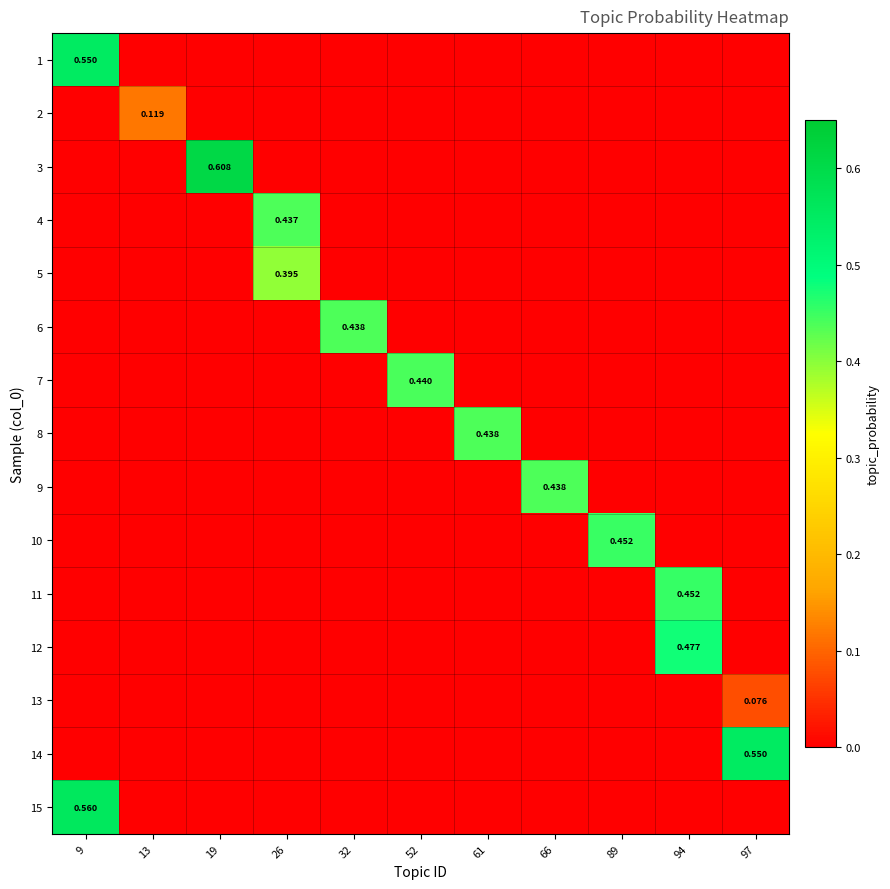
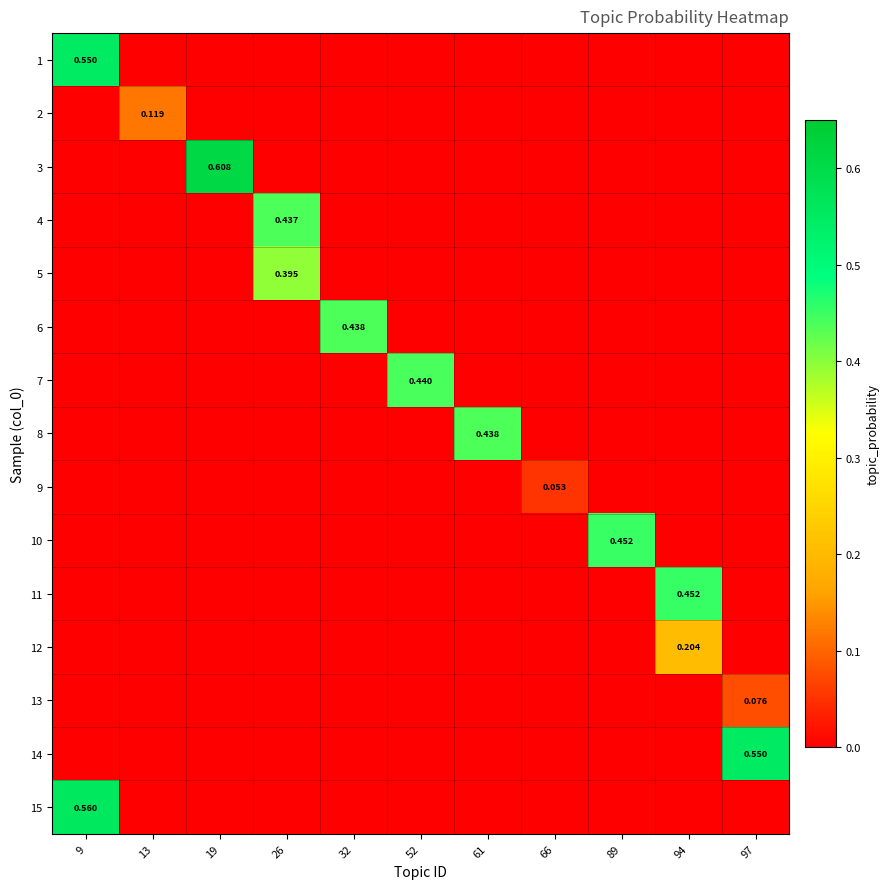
  {
    "1": {
      "9": 0.550
    },
    "2": {
      "13": 0.119
    },
    "3": {
      "19": 0.608
    },
    "4": {
      "26": 0.437
    },
    "5": {
      "26": 0.395
    },
    "6": {
      "32": 0.438
    },
    "7": {
      "52": 0.440
    },
    "8": {
      "61": 0.438
    },
    "9": {
-     "66": 0.438
+     "66": 0.053
    },
    "10": {
      "89": 0.452
    },
    "11": {
      "94": 0.452
    },
    "12": {
-     "94": 0.477
+     "94": 0.204
    },
    "13": {
      "97": 0.076
    },
    "14": {
      "97": 0.550
    },
    "15": {
      "9": 0.560
    }
  }
